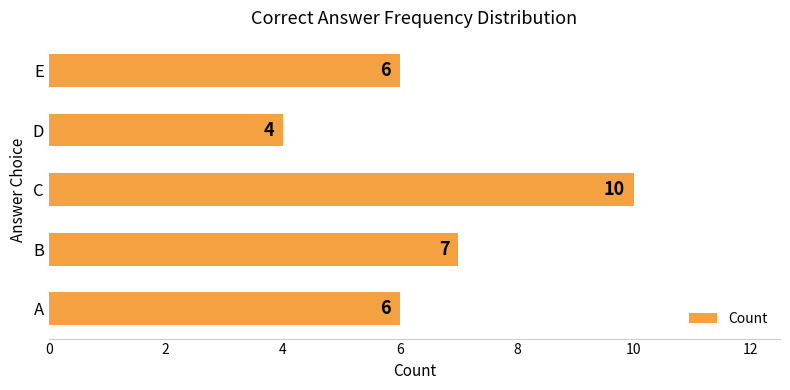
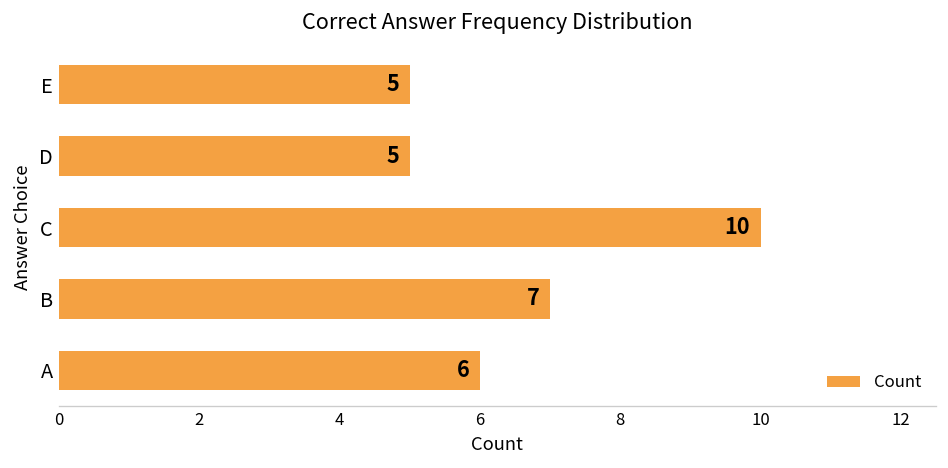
  {
-   "E": 6,
-   "D": 4,
+   "E": 5,
+   "D": 5,
    "C": 10,
    "B": 7,
    "A": 6
  }
